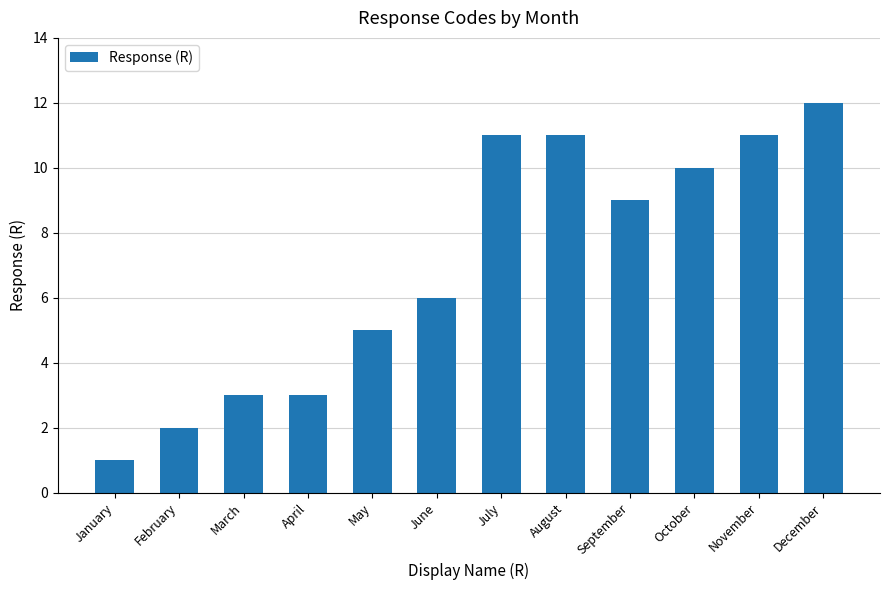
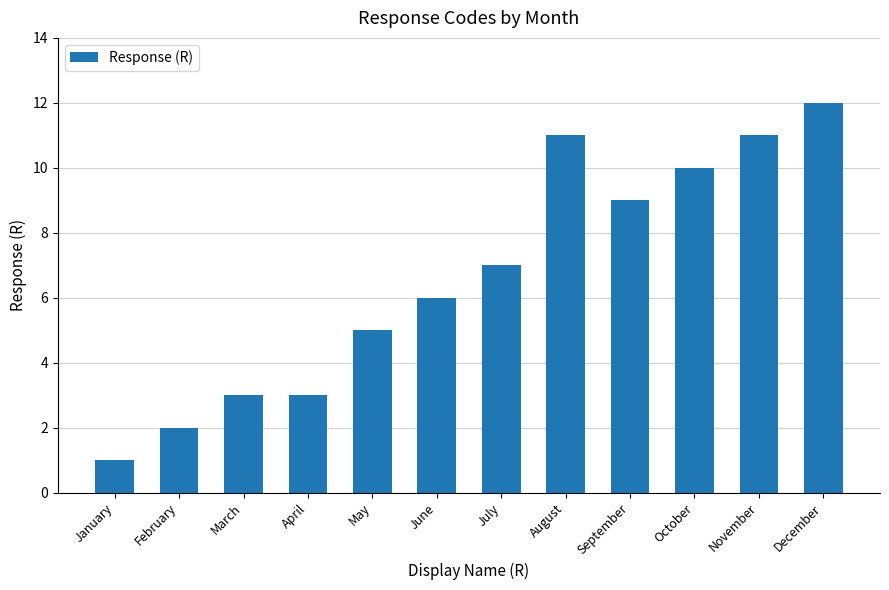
  {
    "January": 1,
    "February": 2,
    "March": 3,
    "April": 3,
    "May": 5,
    "June": 6,
-   "July": 11,
+   "July": 7,
    "August": 11,
    "September": 9,
    "October": 10,
    "November": 11,
    "December": 12
  }
